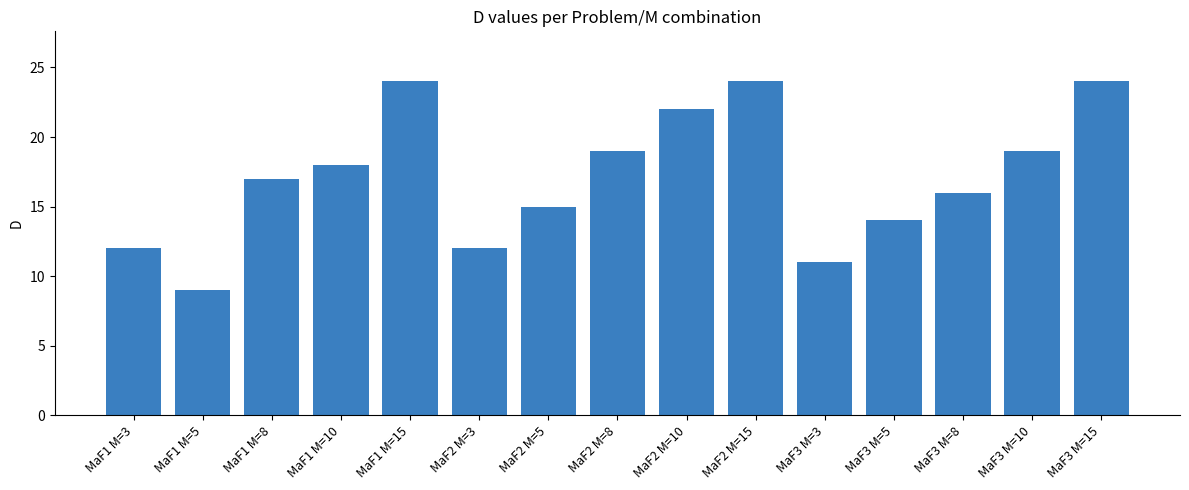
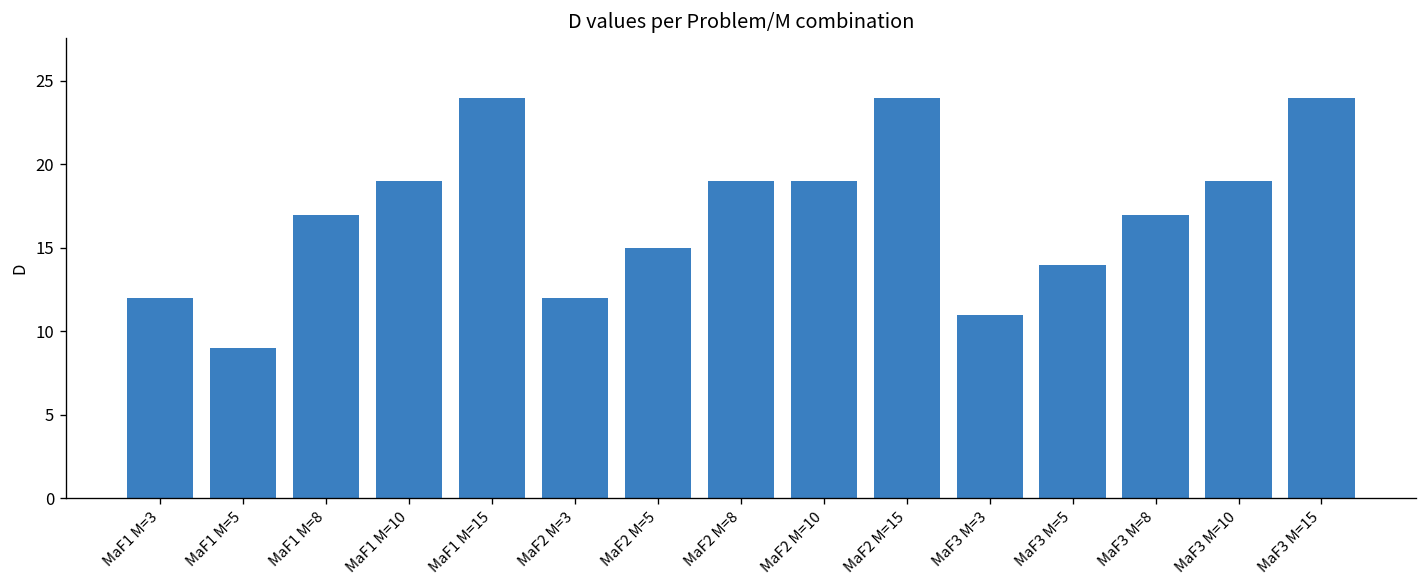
  {
    "MaF1 M=3": 12,
    "MaF1 M=5": 9,
    "MaF1 M=8": 17,
-   "MaF1 M=10": 18,
+   "MaF1 M=10": 19,
    "MaF1 M=15": 24,
    "MaF2 M=3": 12,
    "MaF2 M=5": 15,
    "MaF2 M=8": 19,
-   "MaF2 M=10": 22,
+   "MaF2 M=10": 19,
    "MaF2 M=15": 24,
    "MaF3 M=3": 11,
    "MaF3 M=5": 14,
-   "MaF3 M=8": 16,
+   "MaF3 M=8": 17,
    "MaF3 M=10": 19,
    "MaF3 M=15": 24
  }
